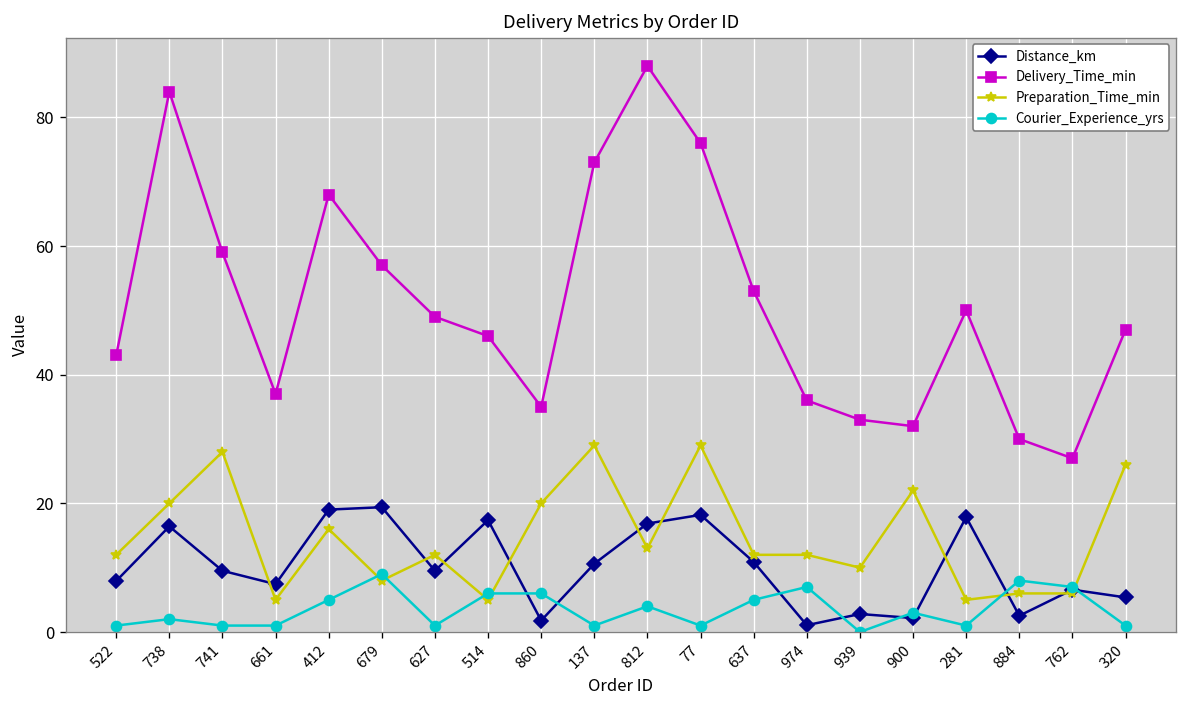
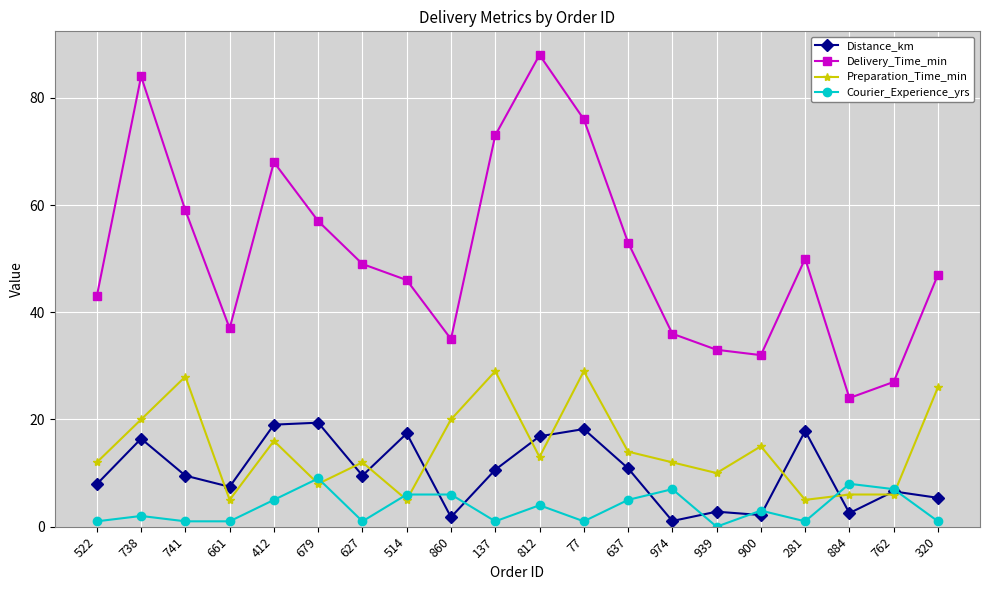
  {
    "Distance_km": {
      "522": 8,
      "738": 16,
      "741": 10,
      "661": 7,
      "412": 19,
      "679": 19,
      "627": 10,
      "514": 17,
      "860": 2,
      "137": 11,
      "812": 17,
      "77": 18,
      "637": 11,
      "974": 1,
      "939": 3,
      "900": 2,
      "281": 18,
      "884": 3,
      "320": 5
    },
    "Delivery_Time_min": {
      "522": 43,
      "738": 84,
      "741": 59,
      "661": 37,
      "412": 68,
      "679": 57,
      "627": 49,
      "514": 46,
      "860": 35,
      "137": 73,
      "812": 88,
      "77": 76,
      "637": 53,
      "974": 36,
      "939": 33,
      "900": 32,
      "281": 50,
-     "884": 30,
+     "884": 24,
      "762": 27,
      "320": 47
    },
    "Preparation_Time_min": {
      "522": 12,
      "738": 20,
      "741": 28,
      "661": 5,
      "412": 16,
      "679": 8,
      "627": 12,
      "514": 5,
      "860": 20,
      "137": 29,
      "812": 13,
      "77": 29,
-     "637": 12,
+     "637": 14,
      "974": 12,
      "939": 10,
-     "900": 22,
+     "900": 15,
      "281": 5,
      "884": 6,
      "762": 6,
      "320": 26
    },
    "Courier_Experience_yrs": {
      "522": 1,
      "738": 2,
      "741": 1,
      "661": 1,
      "412": 5,
      "679": 9,
      "627": 1,
      "514": 6,
      "860": 6,
      "137": 1,
      "812": 4,
      "77": 1,
      "637": 5,
      "974": 7,
      "939": 0,
      "900": 3,
      "281": 1,
      "884": 8,
      "320": 1
    }
  }
